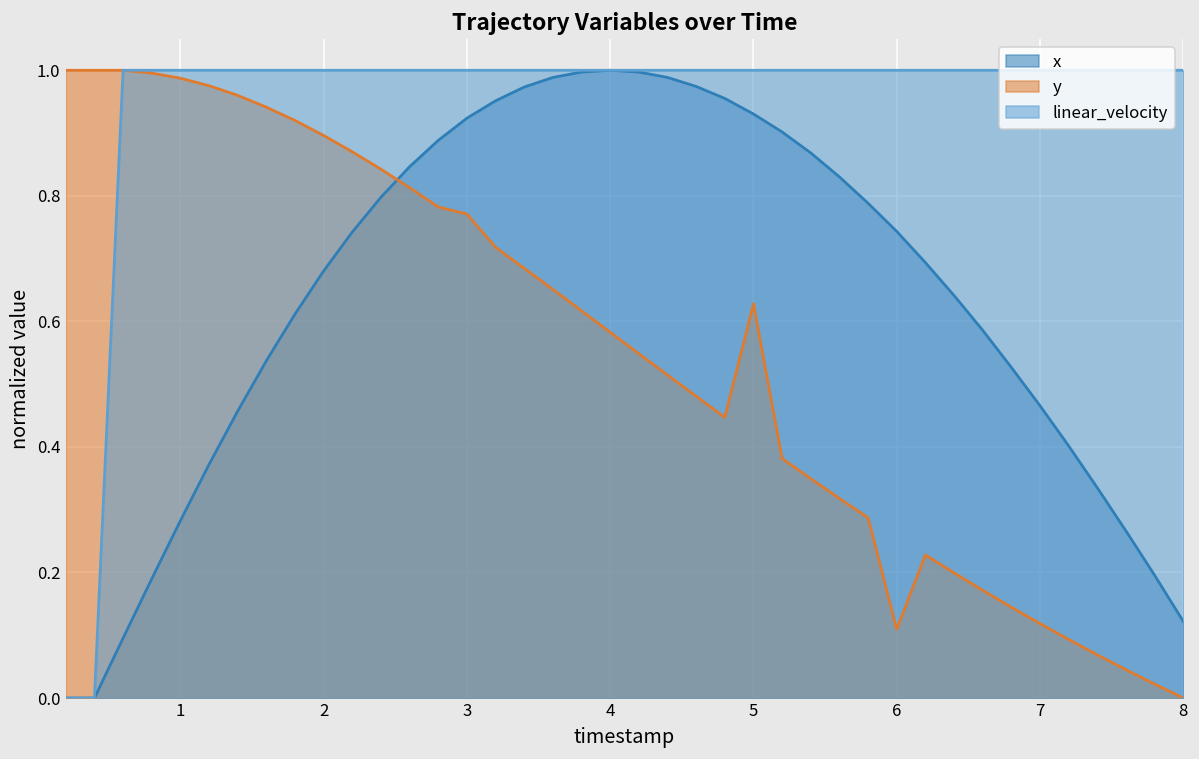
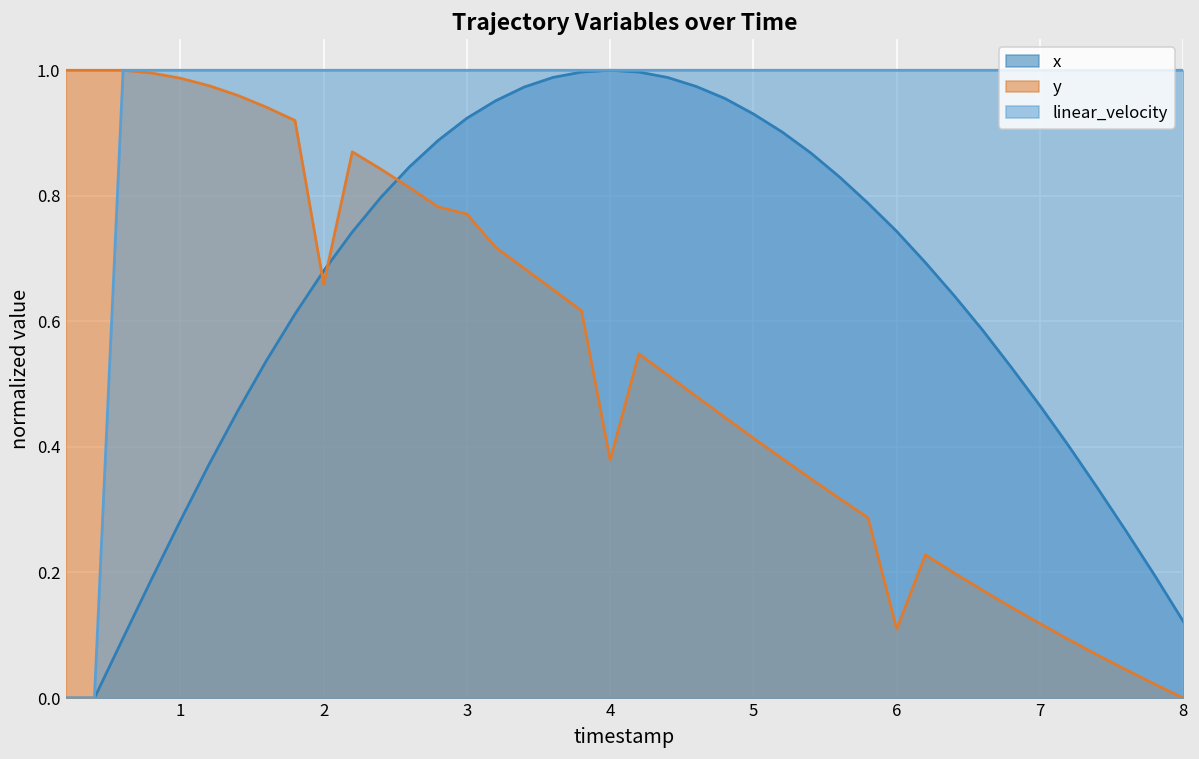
  {
    "y": {
      "1": 0.99,
-     "2": 0.90,
+     "2": 0.66,
      "3": 0.77,
-     "4": 0.58,
-     "5": 0.63,
+     "4": 0.38,
+     "5": 0.41,
      "6": 0.11,
      "7": 0.12,
      "8": 0.00
    }
  }
